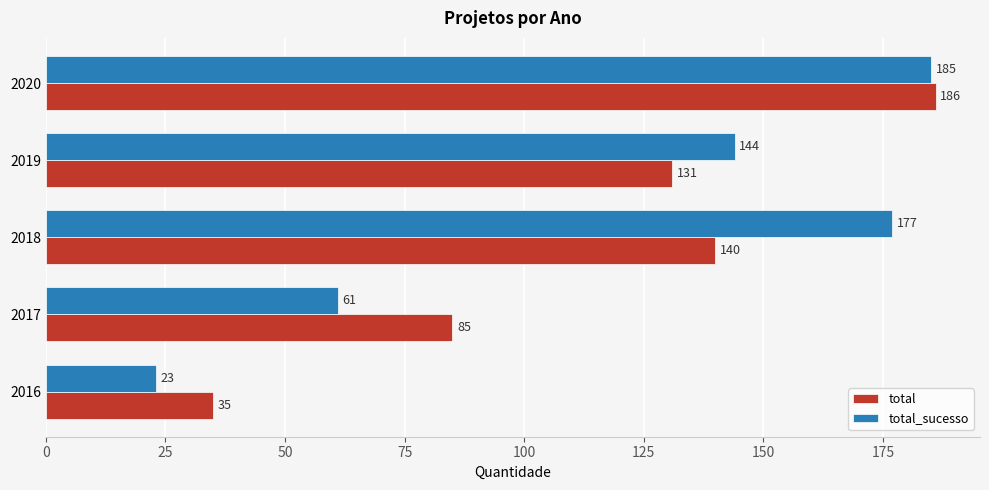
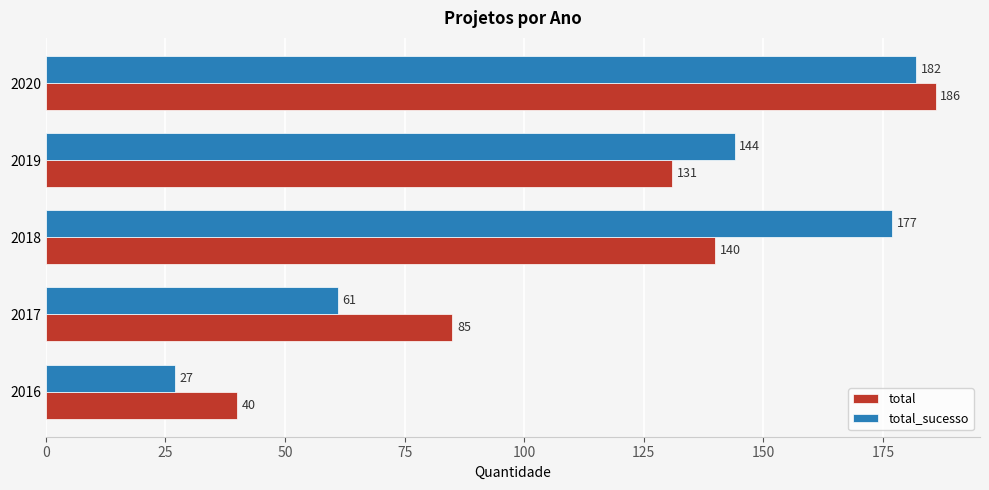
  {
    "total": {
      "2020": 186,
      "2019": 131,
      "2018": 140,
      "2017": 85,
-     "2016": 35
+     "2016": 40
    },
    "total_sucesso": {
-     "2020": 185,
+     "2020": 182,
      "2019": 144,
      "2018": 177,
      "2017": 61,
-     "2016": 23
+     "2016": 27
    }
  }
